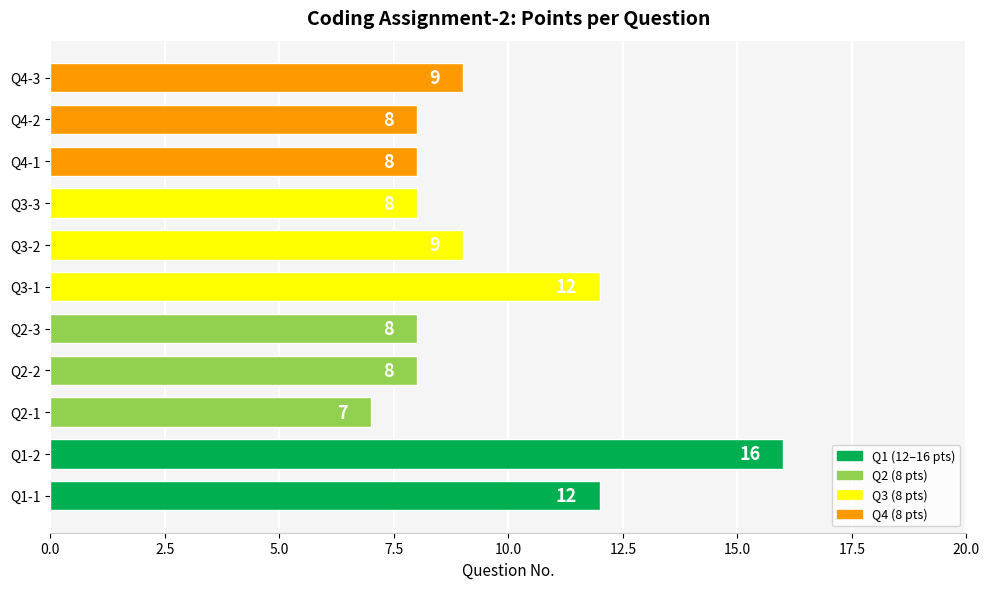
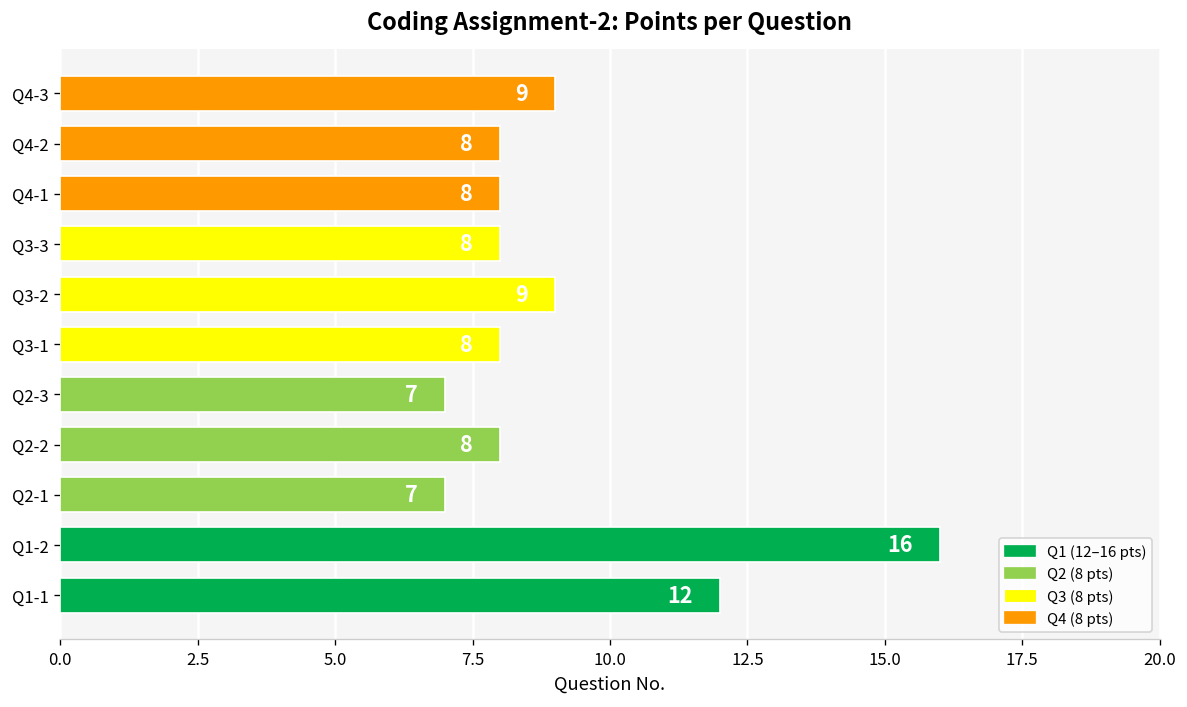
  {
    "Q4-3": 9,
    "Q4-2": 8,
    "Q4-1": 8,
    "Q3-3": 8,
    "Q3-2": 9,
-   "Q3-1": 12,
-   "Q2-3": 8,
+   "Q3-1": 8,
+   "Q2-3": 7,
    "Q2-2": 8,
    "Q2-1": 7,
    "Q1-2": 16,
    "Q1-1": 12
  }
